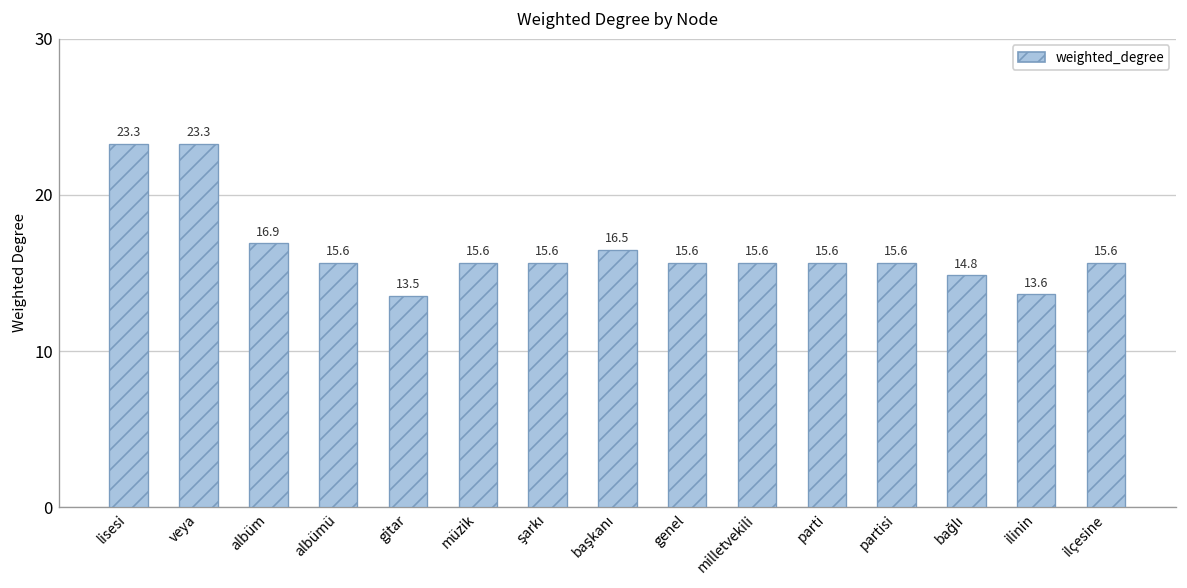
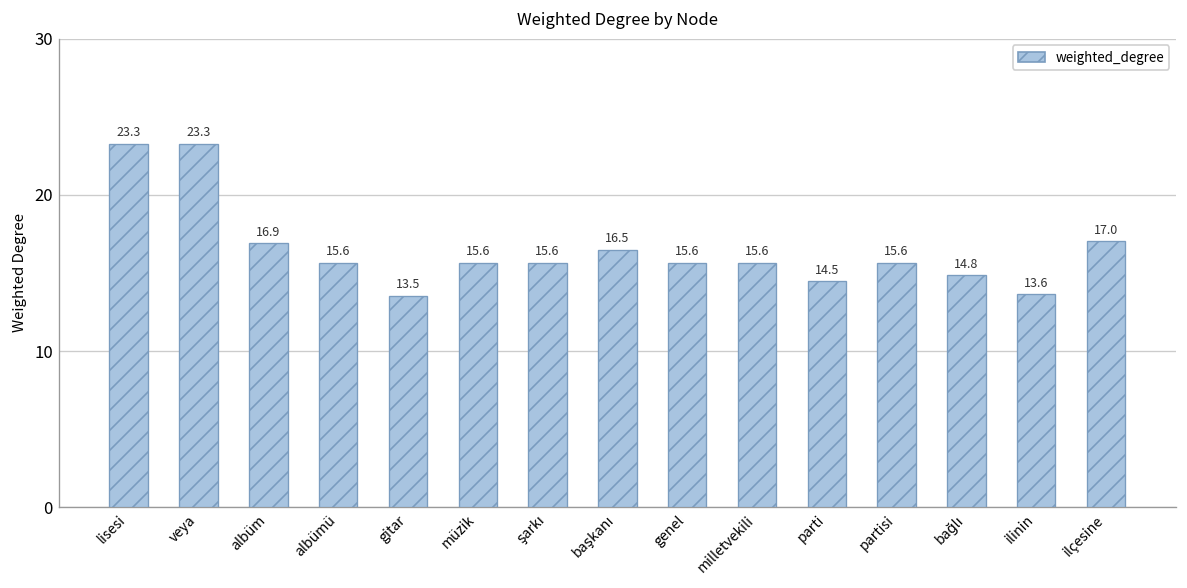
  {
    "lisesi": 23.3,
    "veya": 23.3,
    "albüm": 16.9,
    "albümü": 15.6,
    "gitar": 13.5,
    "müzik": 15.6,
    "şarkı": 15.6,
    "başkanı": 16.5,
    "genel": 15.6,
    "milletvekili": 15.6,
-   "parti": 15.6,
+   "parti": 14.5,
    "partisi": 15.6,
    "bağlı": 14.8,
    "ilinin": 13.6,
-   "ilçesine": 15.6
+   "ilçesine": 17.0
  }
